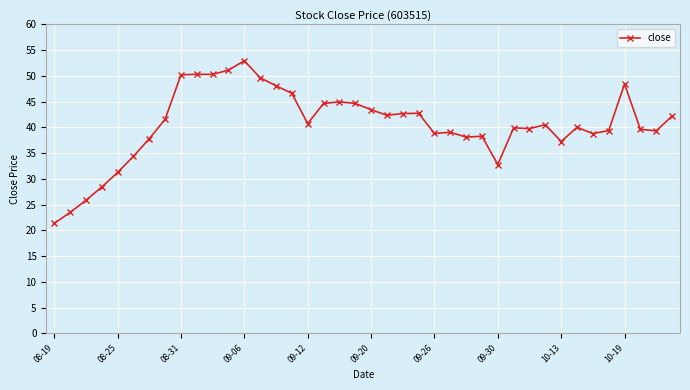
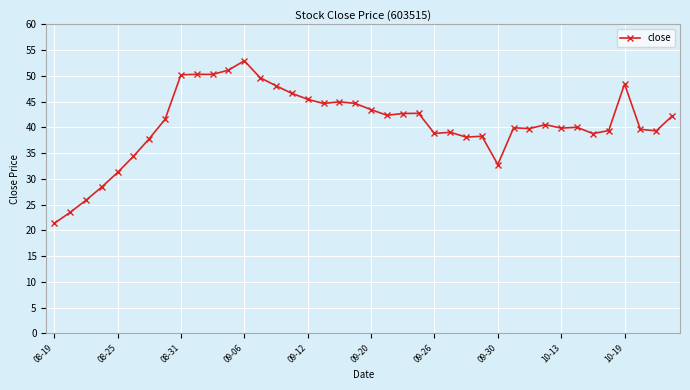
  {
    "08-19": 21,
    "08-25": 31,
    "08-31": 50,
    "09-06": 53,
-   "09-12": 41,
+   "09-12": 45,
    "09-20": 43,
    "09-26": 39,
    "09-30": 33,
-   "10-13": 37,
+   "10-13": 40,
    "10-19": 48
  }
